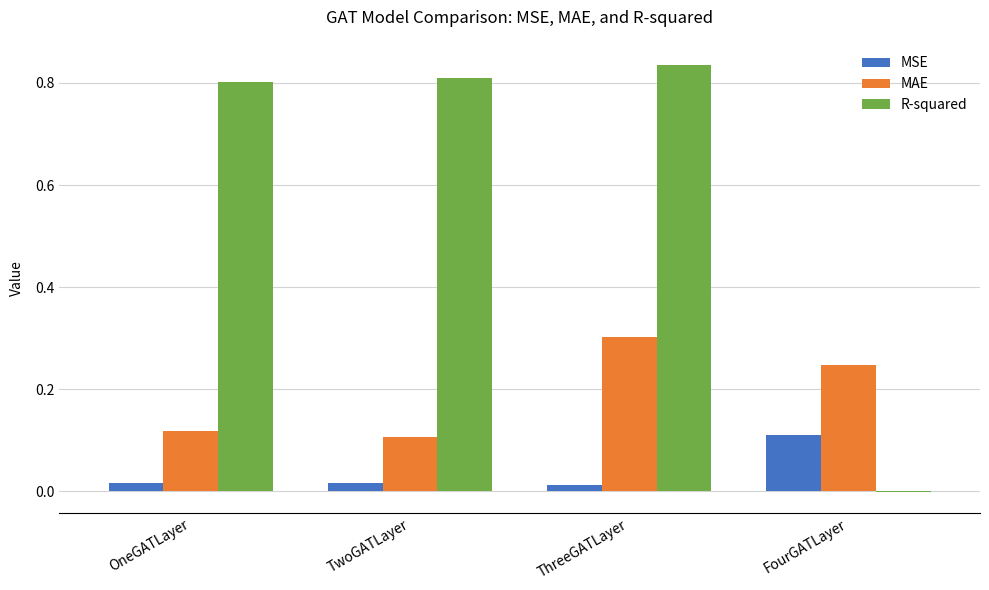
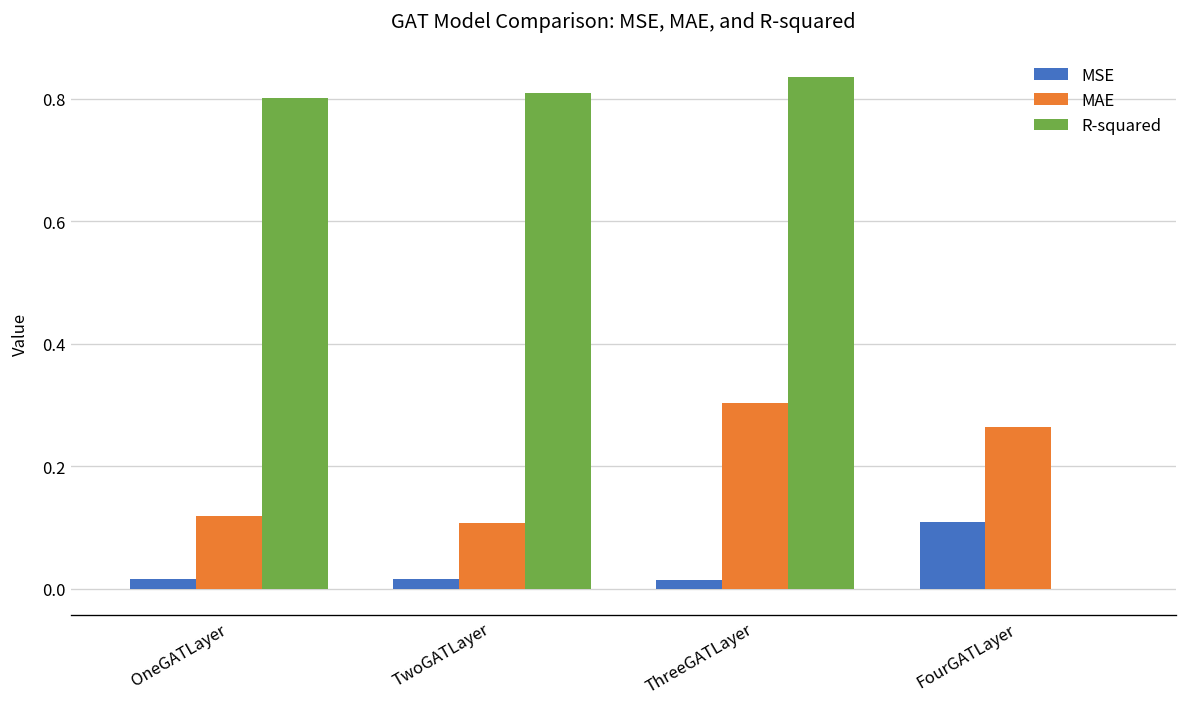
  {
    "MSE": {
      "OneGATLayer": 0.02,
      "TwoGATLayer": 0.02,
      "ThreeGATLayer": 0.01,
      "FourGATLayer": 0.11
    },
    "MAE": {
      "OneGATLayer": 0.12,
      "TwoGATLayer": 0.11,
      "ThreeGATLayer": 0.30,
-     "FourGATLayer": 0.25
+     "FourGATLayer": 0.26
    },
    "R-squared": {
      "OneGATLayer": 0.80,
      "TwoGATLayer": 0.81,
      "ThreeGATLayer": 0.83
    }
  }
